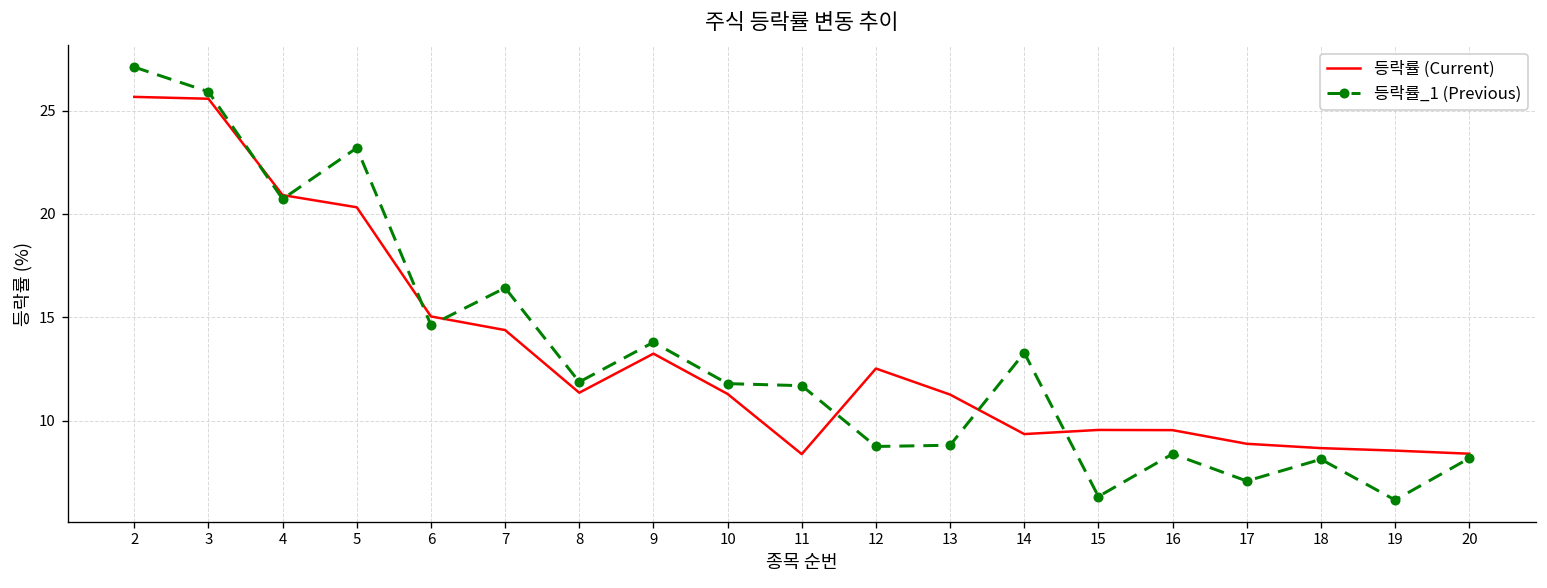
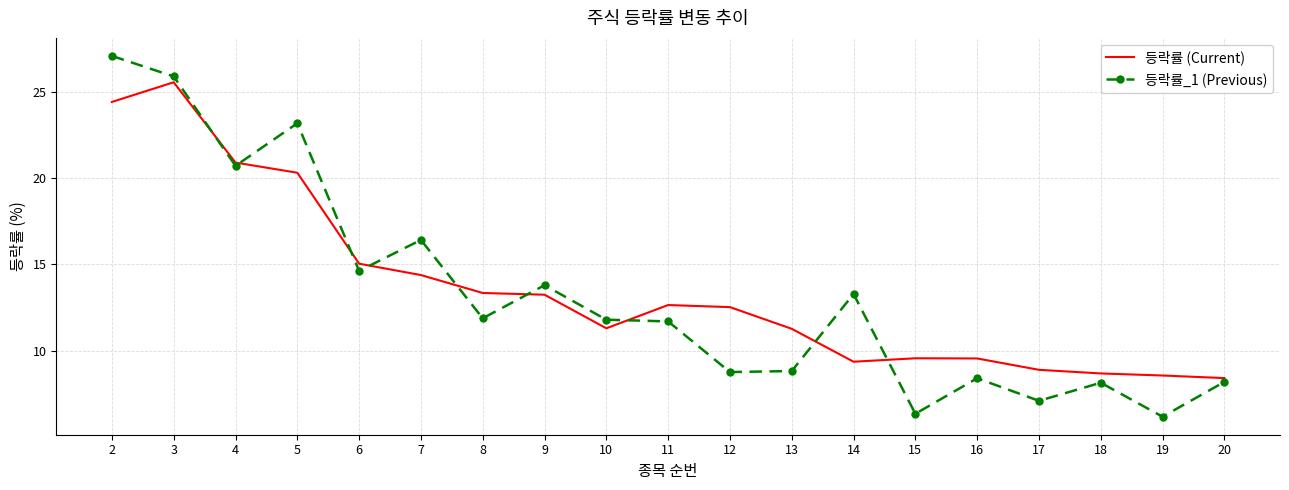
  {
    "등락률 (Current)": {
-     "2": 25.7,
+     "2": 24.4,
      "3": 25.6,
      "4": 20.9,
      "5": 20.3,
      "6": 15.0,
      "7": 14.4,
-     "8": 11.4,
+     "8": 13.3,
      "9": 13.2,
      "10": 11.3,
-     "11": 8.4,
+     "11": 12.6,
      "12": 12.5,
      "13": 11.3,
      "14": 9.4,
      "15": 9.6,
      "16": 9.5,
      "17": 8.9,
      "18": 8.7,
      "19": 8.6,
      "20": 8.4
    },
    "등락률_1 (Previous)": {
      "2": 27.1,
      "3": 25.9,
      "4": 20.7,
      "5": 23.2,
      "6": 14.6,
      "7": 16.4,
      "8": 11.9,
      "9": 13.8,
      "10": 11.8,
      "11": 11.7,
      "12": 8.8,
      "13": 8.8,
      "14": 13.3,
      "15": 6.3,
      "16": 8.4,
      "17": 7.1,
      "18": 8.1,
      "19": 6.2,
      "20": 8.2
    }
  }
